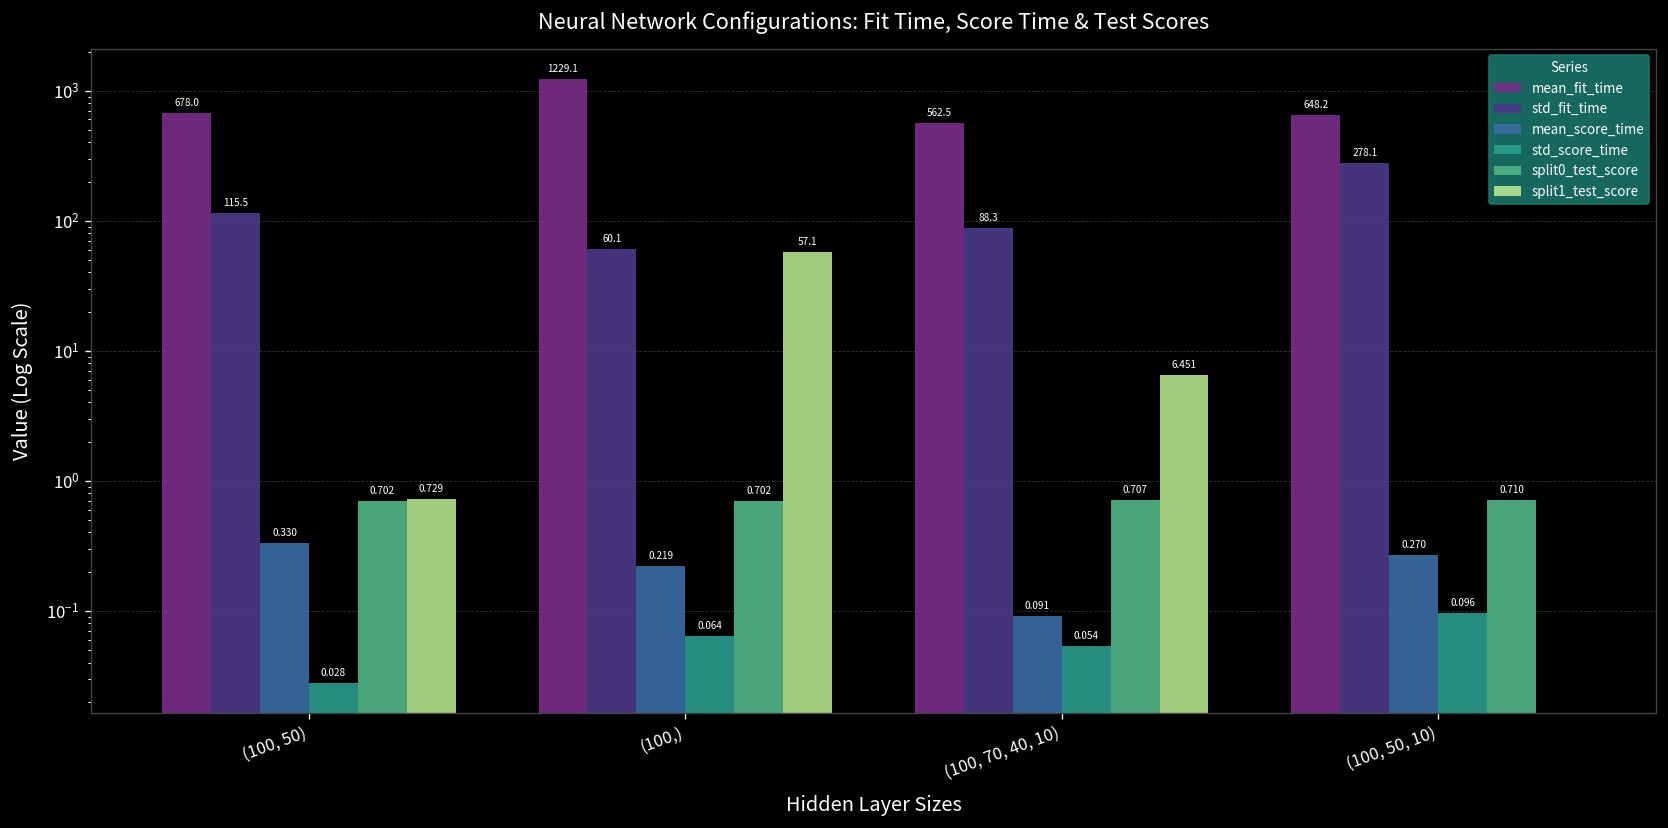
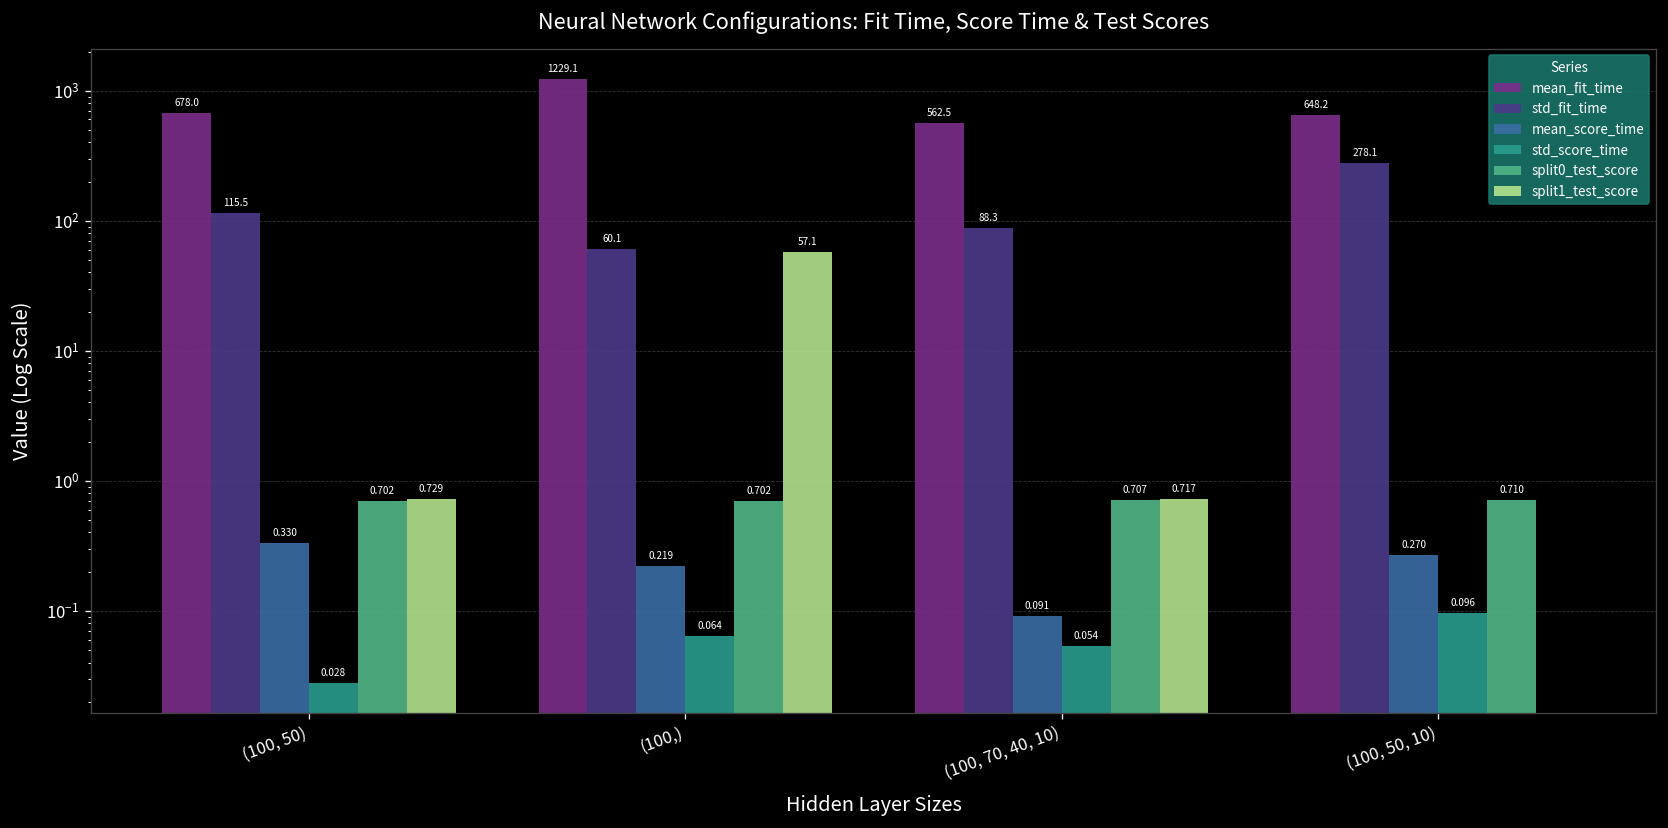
  {
    "split1_test_score": {
      "(100, 50)": 0.729,
      "(100,)": 57.1,
-     "(100, 70, 40, 10)": 6.451
+     "(100, 70, 40, 10)": 0.717
    }
  }
